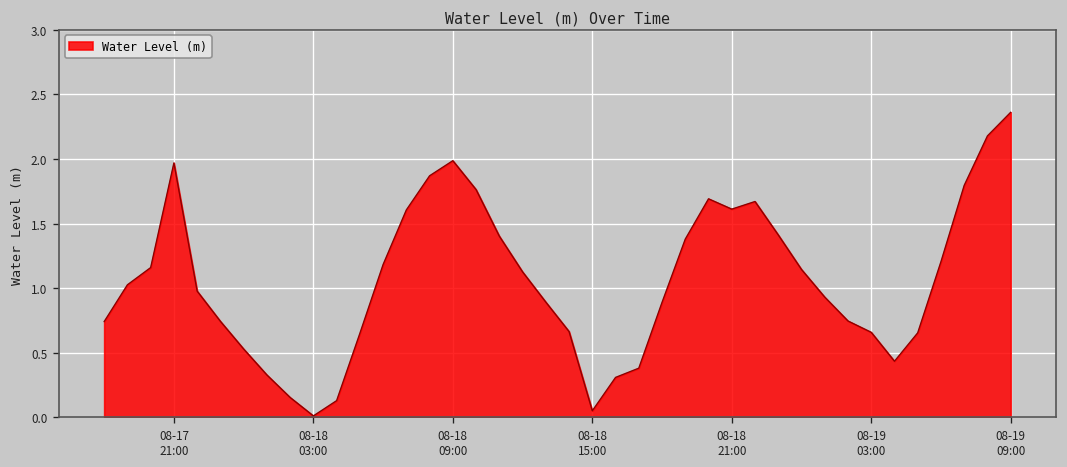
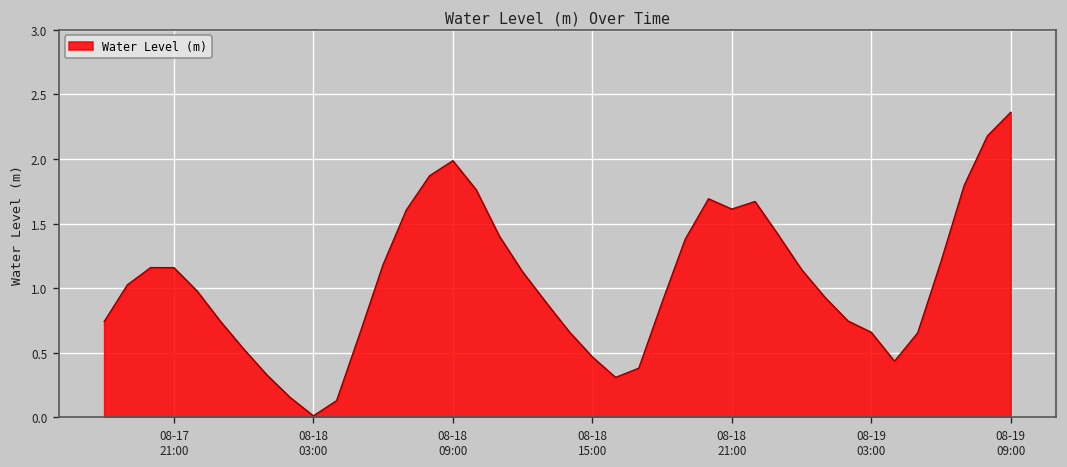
  {
-   "08-17 21:00": 1.97,
+   "08-17 21:00": 1.16,
    "08-18 03:00": 0.01,
    "08-18 09:00": 1.99,
-   "08-18 15:00": 0.05,
+   "08-18 15:00": 0.47,
    "08-18 21:00": 1.61,
    "08-19 03:00": 0.66,
    "08-19 09:00": 2.36
  }
